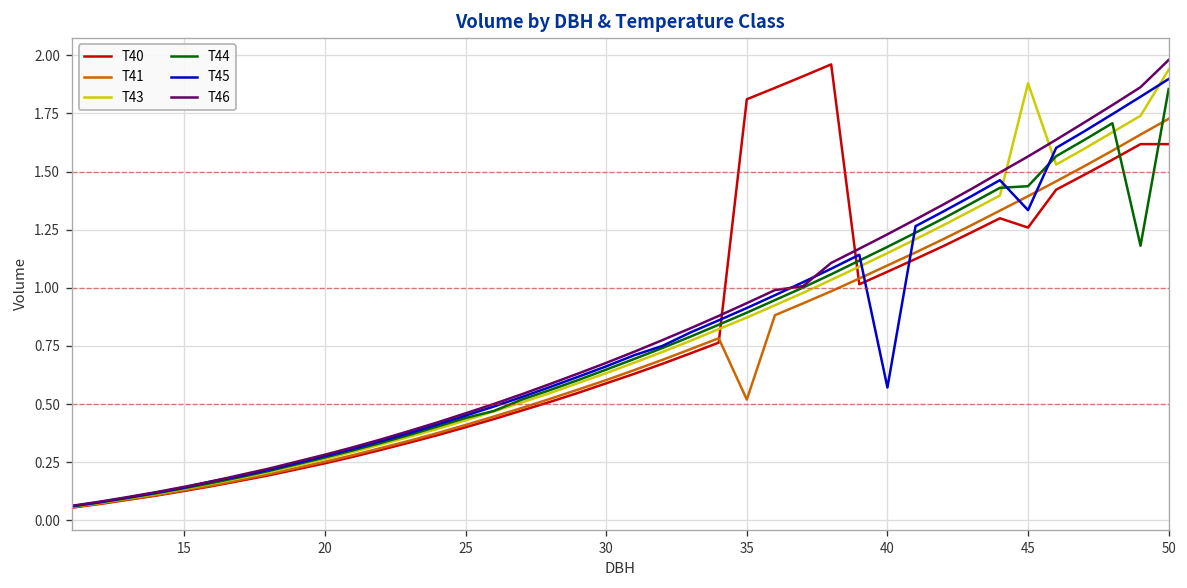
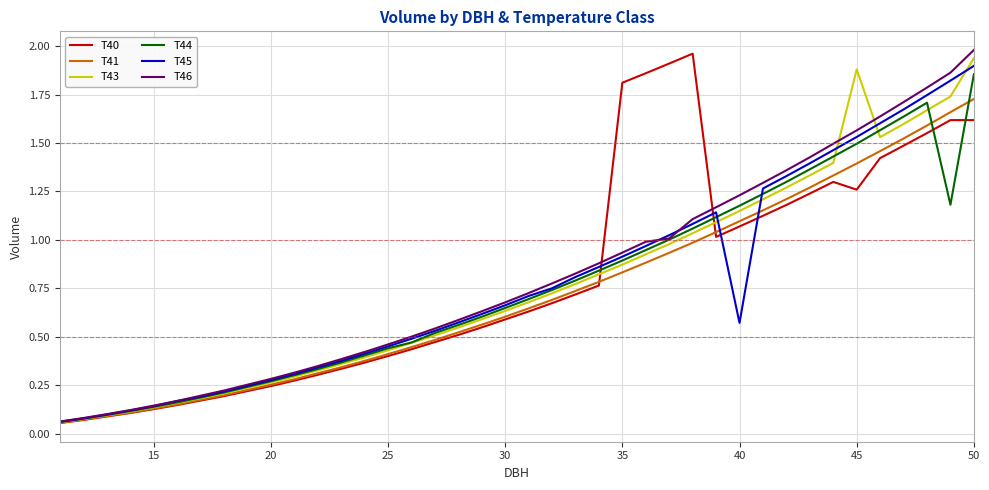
  {
    "T40": {
      "30": 0.59,
      "35": 1.81,
      "40": 1.07,
      "45": 1.26,
      "50": 1.62
    },
    "T41": {
      "30": 0.60,
-     "35": 0.52,
+     "35": 0.83,
      "40": 1.10,
      "45": 1.39,
      "50": 1.73
    },
    "T43": {
      "30": 0.63,
      "35": 0.87,
      "40": 1.15,
      "45": 1.88,
      "50": 1.94
    },
    "T44": {
      "30": 0.65,
      "35": 0.89,
      "40": 1.18,
-     "45": 1.44,
+     "45": 1.50,
      "50": 1.86
    },
    "T45": {
      "30": 0.66,
      "35": 0.91,
      "40": 0.57,
-     "45": 1.33,
+     "45": 1.53,
      "50": 1.90
    },
    "T46": {
      "30": 0.68,
      "35": 0.93,
      "40": 1.23,
      "45": 1.57,
      "50": 1.98
    }
  }
